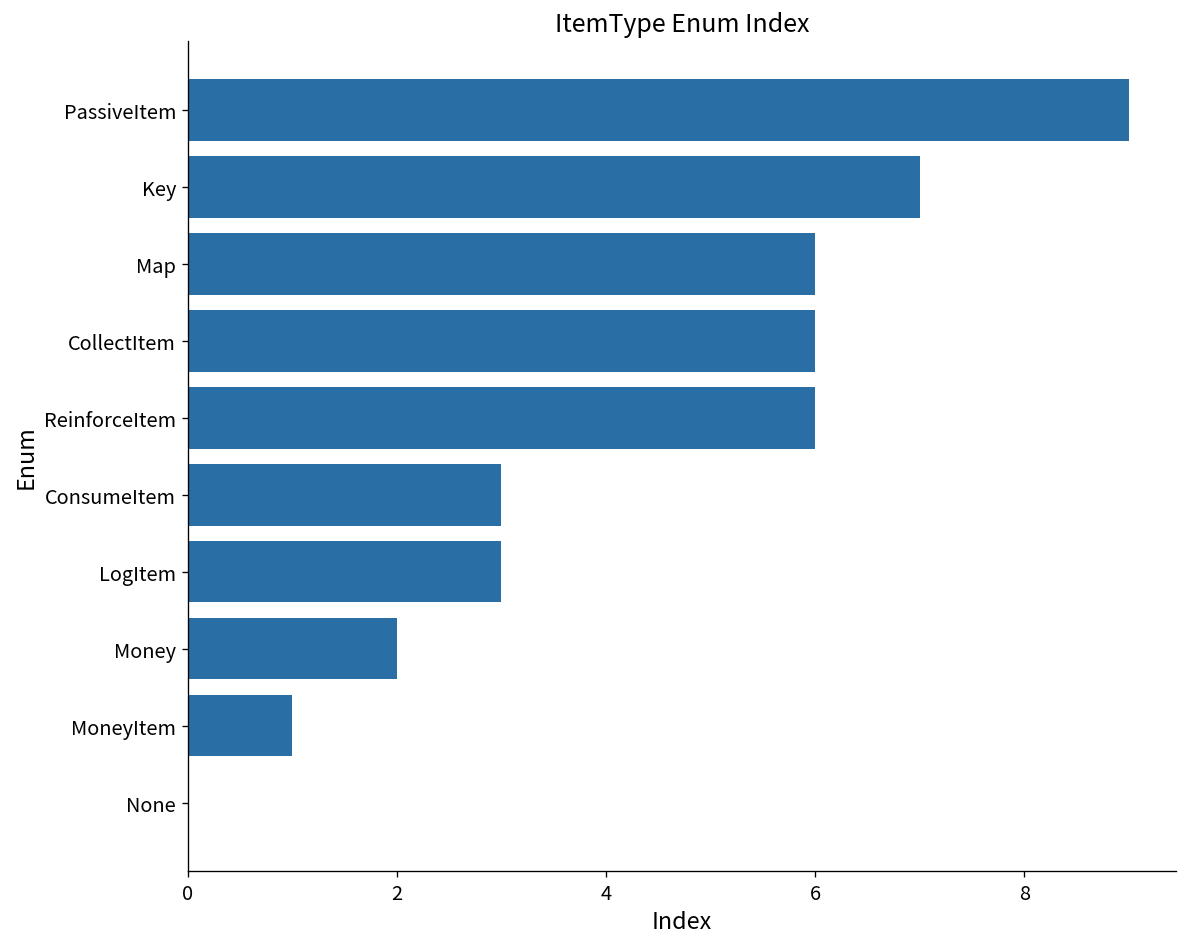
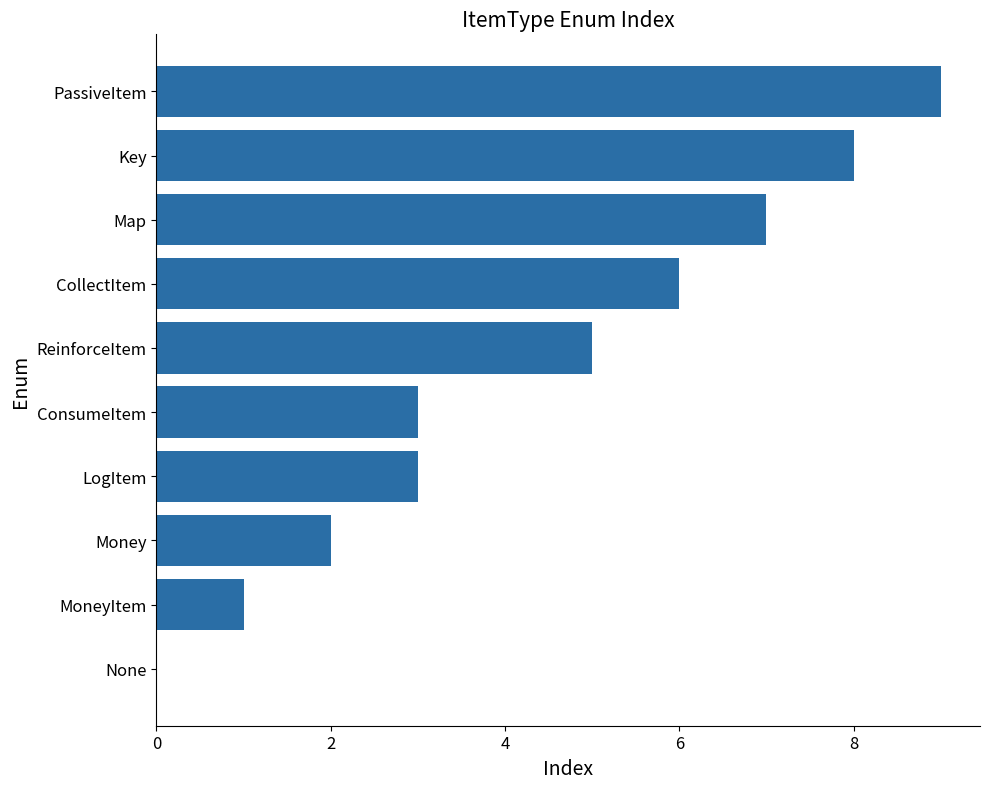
  {
    "PassiveItem": 9,
-   "Key": 7,
-   "Map": 6,
+   "Key": 8,
+   "Map": 7,
    "CollectItem": 6,
-   "ReinforceItem": 6,
+   "ReinforceItem": 5,
    "ConsumeItem": 3,
    "LogItem": 3,
    "Money": 2,
    "MoneyItem": 1,
    "None": 0
  }
